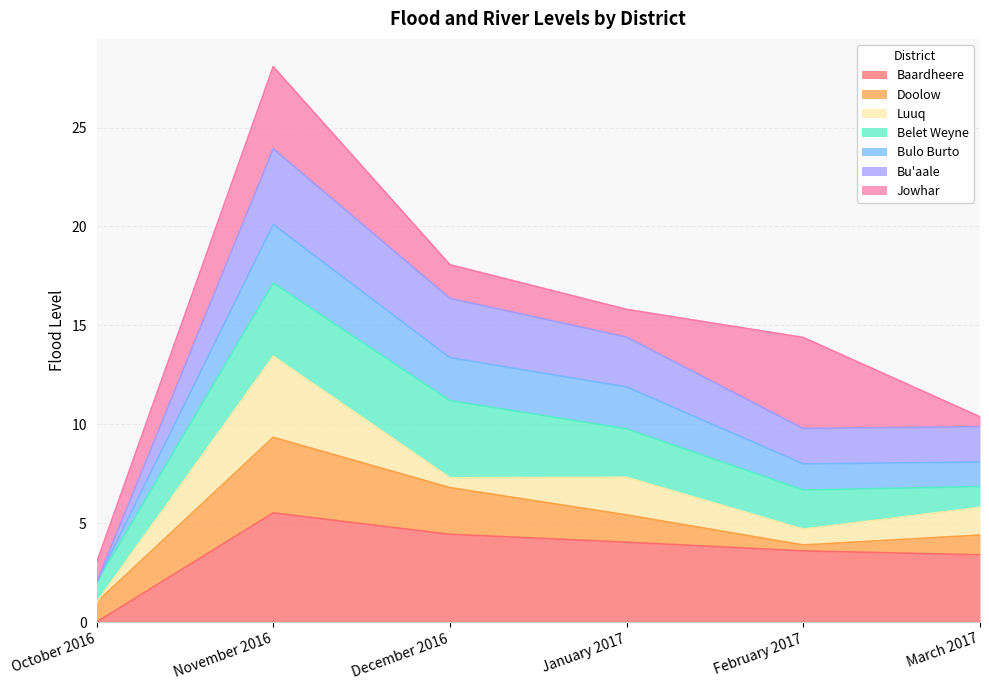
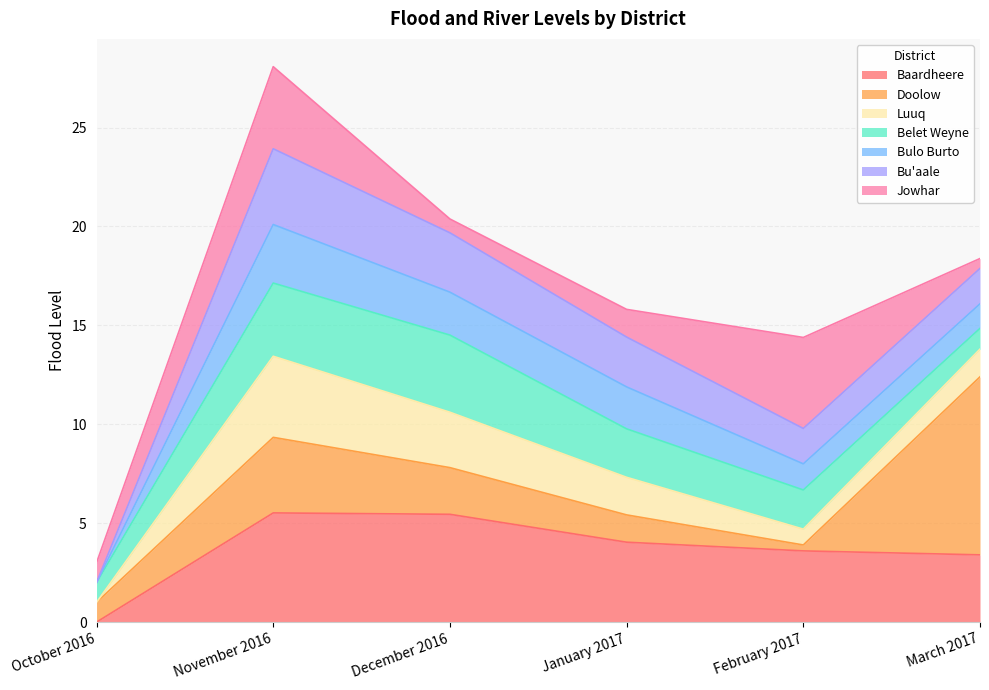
  {
    "Baardheere": {
      "October 2016": 0.0,
      "November 2016": 5.5,
-     "December 2016": 4.4,
+     "December 2016": 5.5,
      "January 2017": 4.0,
      "February 2017": 3.6,
      "March 2017": 3.4
    },
    "Doolow": {
      "November 2016": 3.8,
      "December 2016": 2.4,
      "January 2017": 1.4,
      "February 2017": 0.3,
-     "March 2017": 1
+     "March 2017": 9
    },
    "Luuq": {
      "November 2016": 4.1,
-     "December 2016": 0.5,
+     "December 2016": 2.8,
      "January 2017": 1.9,
      "February 2017": 0.8,
      "March 2017": 1.4
    },
    "Belet Weyne": {
      "November 2016": 3.7,
      "December 2016": 3.9,
      "January 2017": 2.4,
      "February 2017": 2.0,
      "March 2017": 1.1
    },
    "Jowhar": {
      "October 2016": 1.0,
      "November 2016": 4.1,
-     "December 2016": 1.7,
+     "December 2016": 0.7,
      "January 2017": 1.4,
      "February 2017": 4.6,
      "March 2017": 0.5
    }
  }
